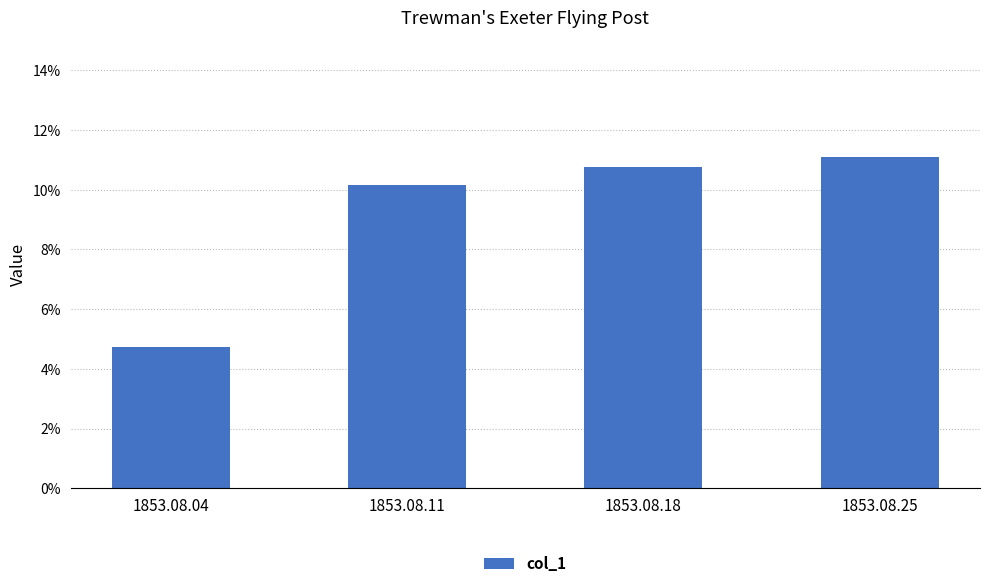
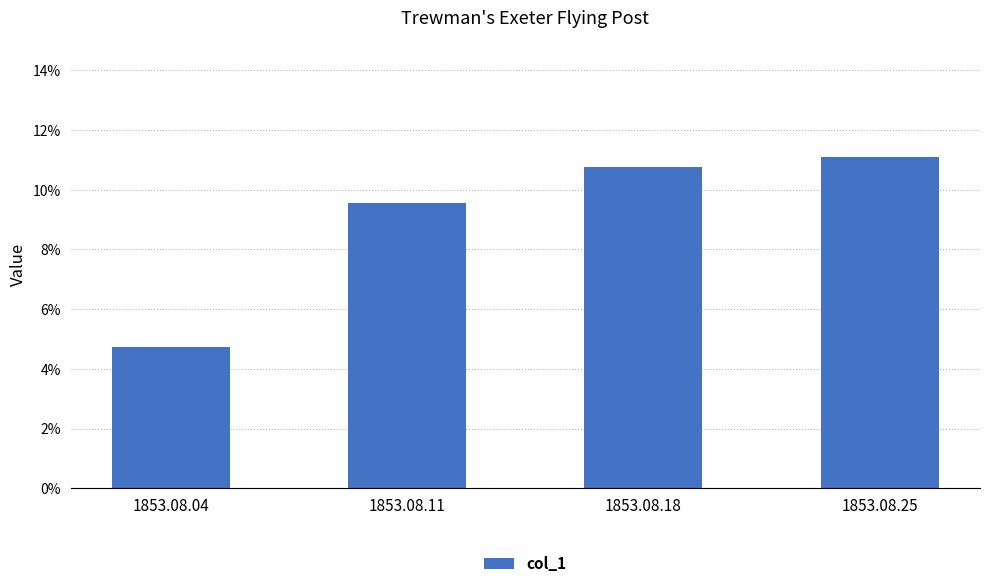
  {
    "1853.08.04": "4.7%",
-   "1853.08.11": "10.1%",
+   "1853.08.11": "9.6%",
    "1853.08.18": "10.7%",
    "1853.08.25": "11.1%"
  }
